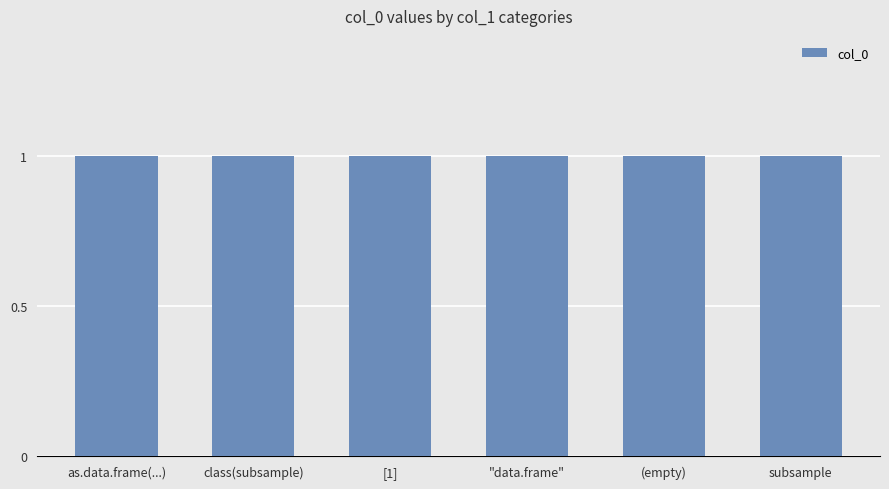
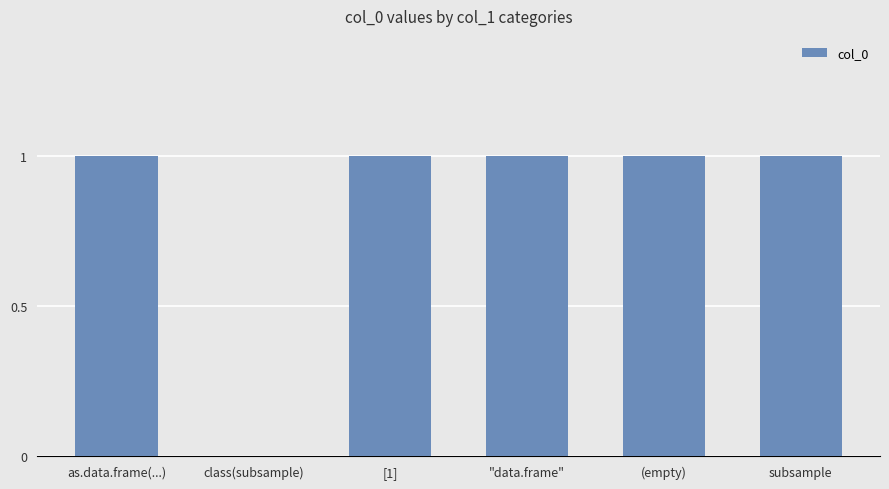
  {
    "as.data.frame(...)": 1,
-   "class(subsample)": 1,
+   "class(subsample)": 0,
    "[1]": 1,
    "\"data.frame\"": 1,
    "(empty)": 1,
    "subsample": 1
  }
